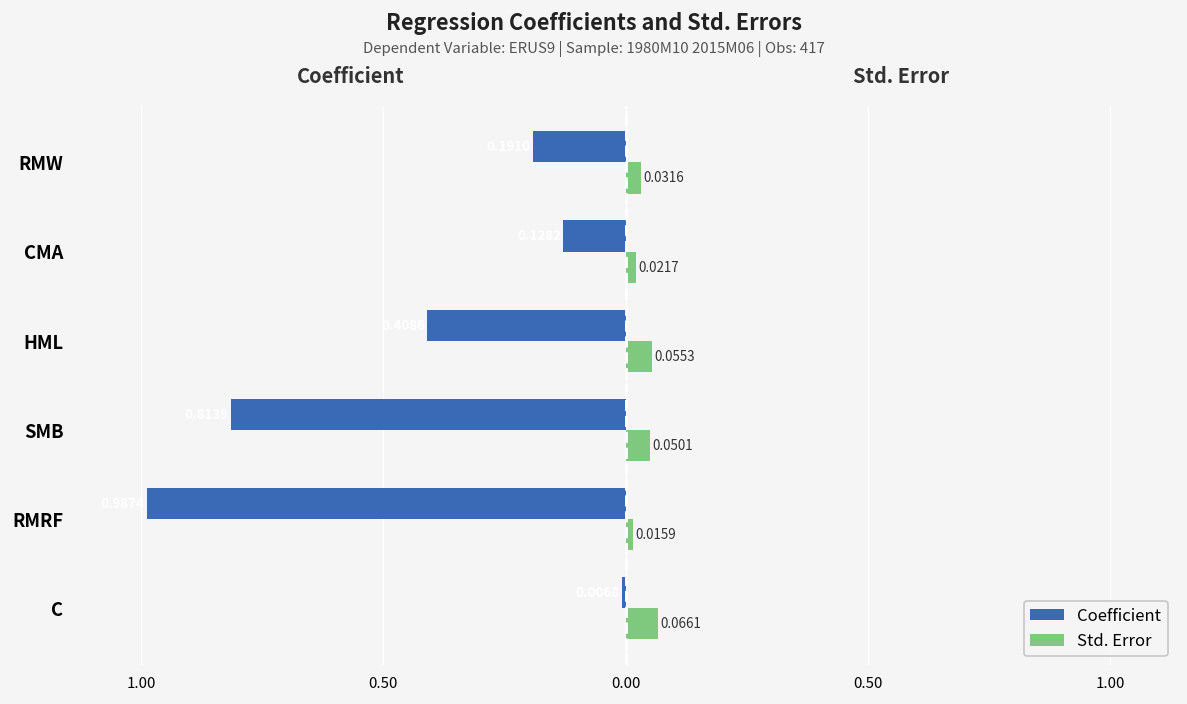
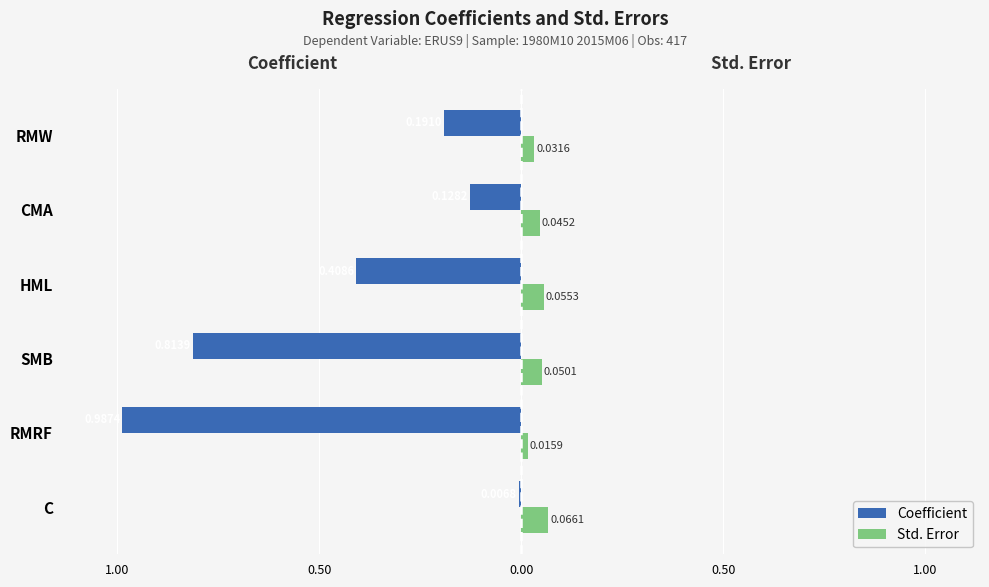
  {
    "Std. Error": {
      "RMW": 0.0316,
-     "CMA": 0.0217,
+     "CMA": 0.0452,
      "HML": 0.0553,
      "SMB": 0.0501,
      "RMRF": 0.0159,
      "C": 0.0661
    }
  }
